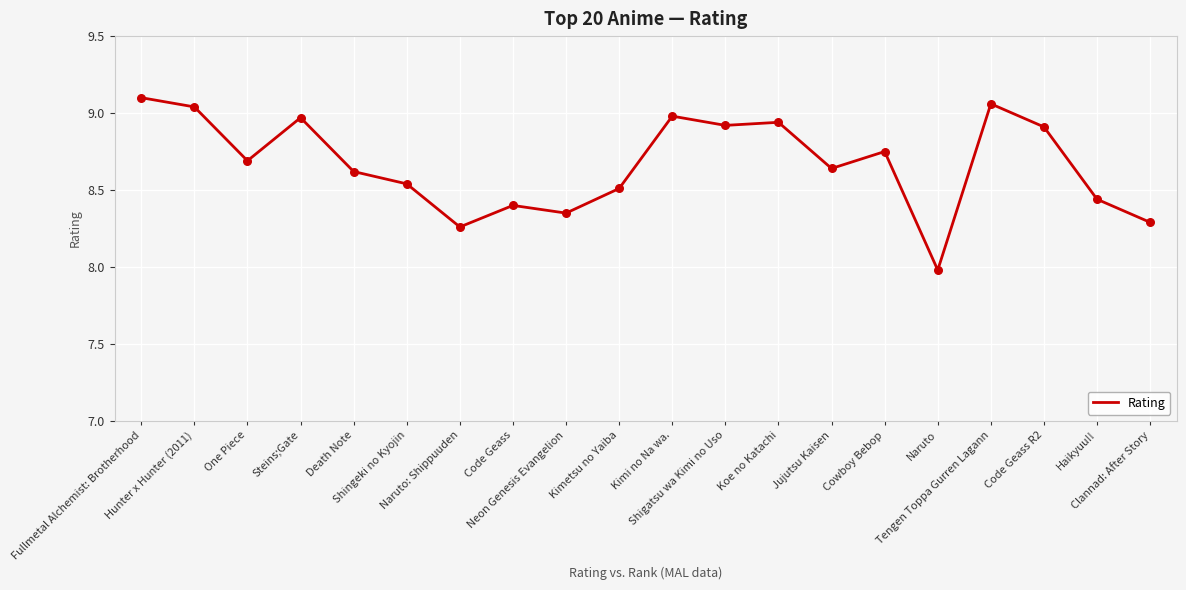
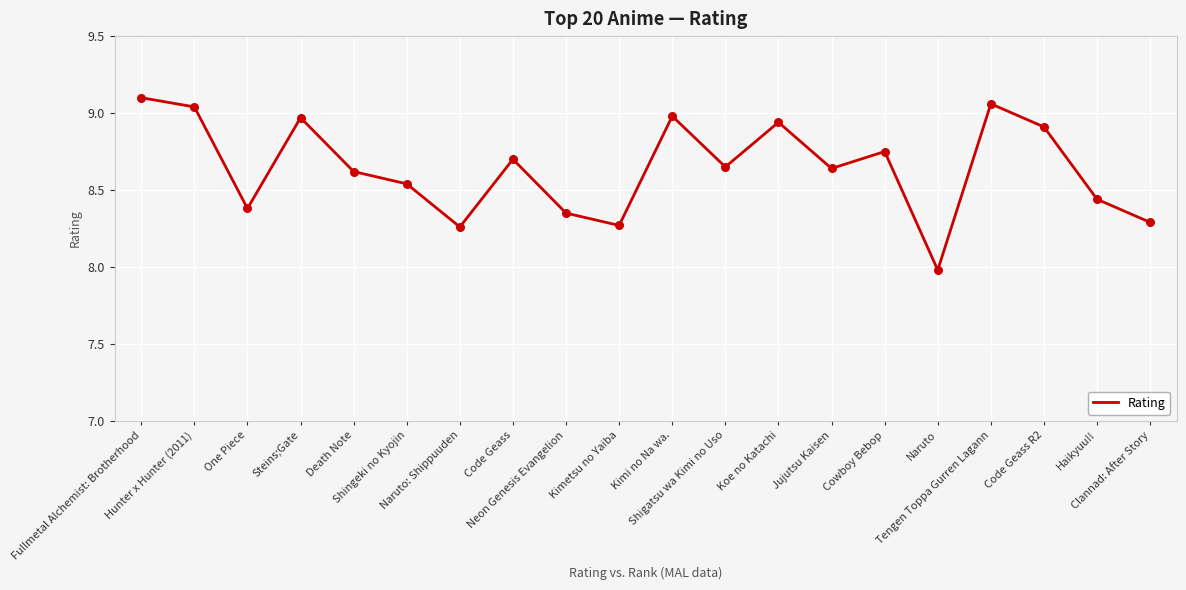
  {
    "Fullmetal Alchemist: Brotherhood": 9.10,
    "Hunter x Hunter (2011)": 9.04,
-   "One Piece": 8.69,
+   "One Piece": 8.38,
    "Steins;Gate": 8.97,
    "Death Note": 8.62,
    "Shingeki no Kyojin": 8.54,
    "Naruto: Shippuuden": 8.26,
-   "Code Geass": 8.4,
+   "Code Geass": 8.7,
    "Neon Genesis Evangelion": 8.35,
-   "Kimetsu no Yaiba": 8.51,
+   "Kimetsu no Yaiba": 8.27,
    "Kimi no Na wa.": 8.98,
-   "Shigatsu wa Kimi no Uso": 8.92,
+   "Shigatsu wa Kimi no Uso": 8.65,
    "Koe no Katachi": 8.94,
    "Jujutsu Kaisen": 8.64,
    "Cowboy Bebop": 8.75,
    "Naruto": 7.98,
    "Tengen Toppa Gurren Lagann": 9.06,
    "Code Geass R2": 8.91,
    "Haikyuu!!": 8.44,
    "Clannad: After Story": 8.29
  }
